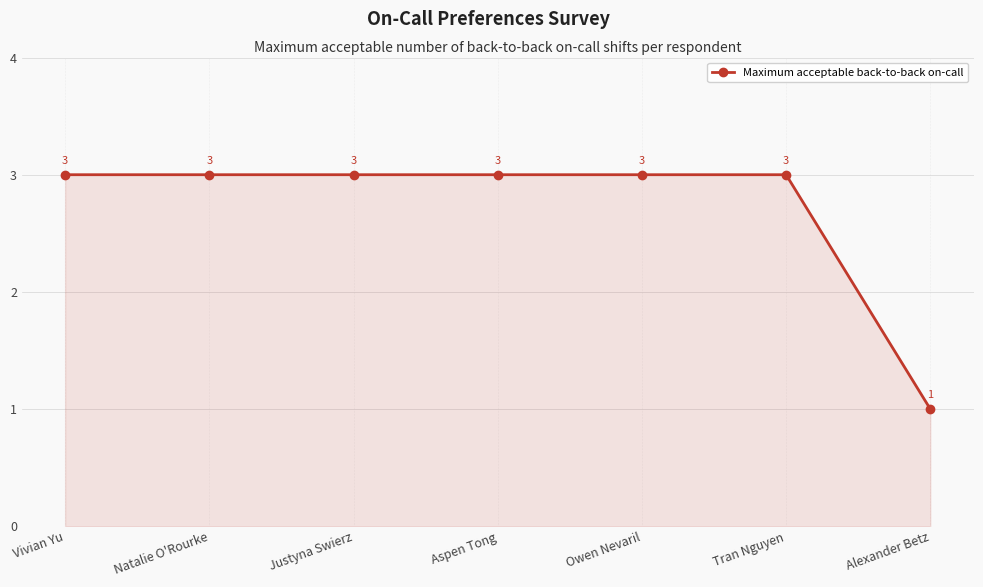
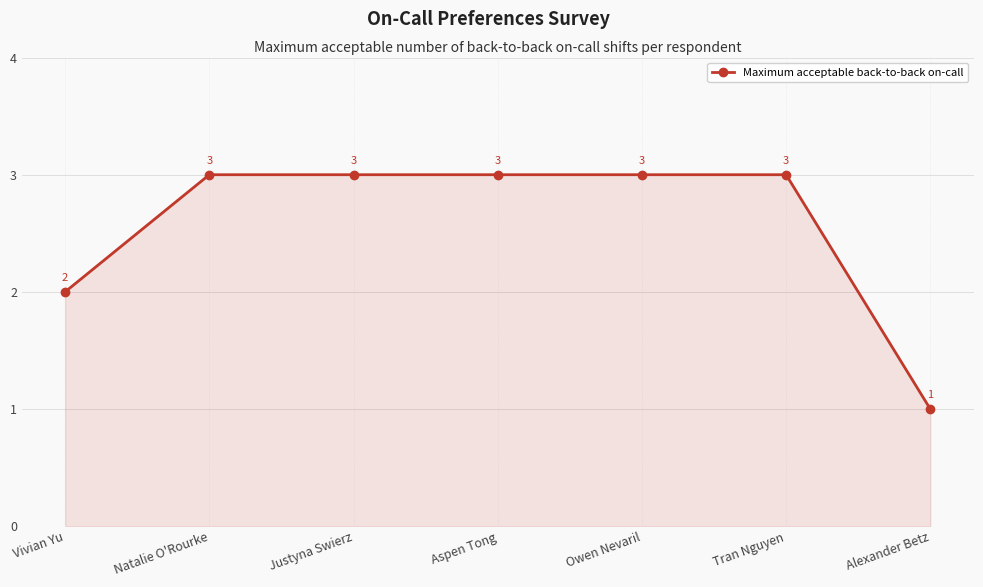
  {
-   "Vivian Yu": 3,
+   "Vivian Yu": 2,
    "Natalie O'Rourke": 3,
    "Justyna Swierz": 3,
    "Aspen Tong": 3,
    "Owen Nevaril": 3,
    "Tran Nguyen": 3,
    "Alexander Betz": 1
  }
